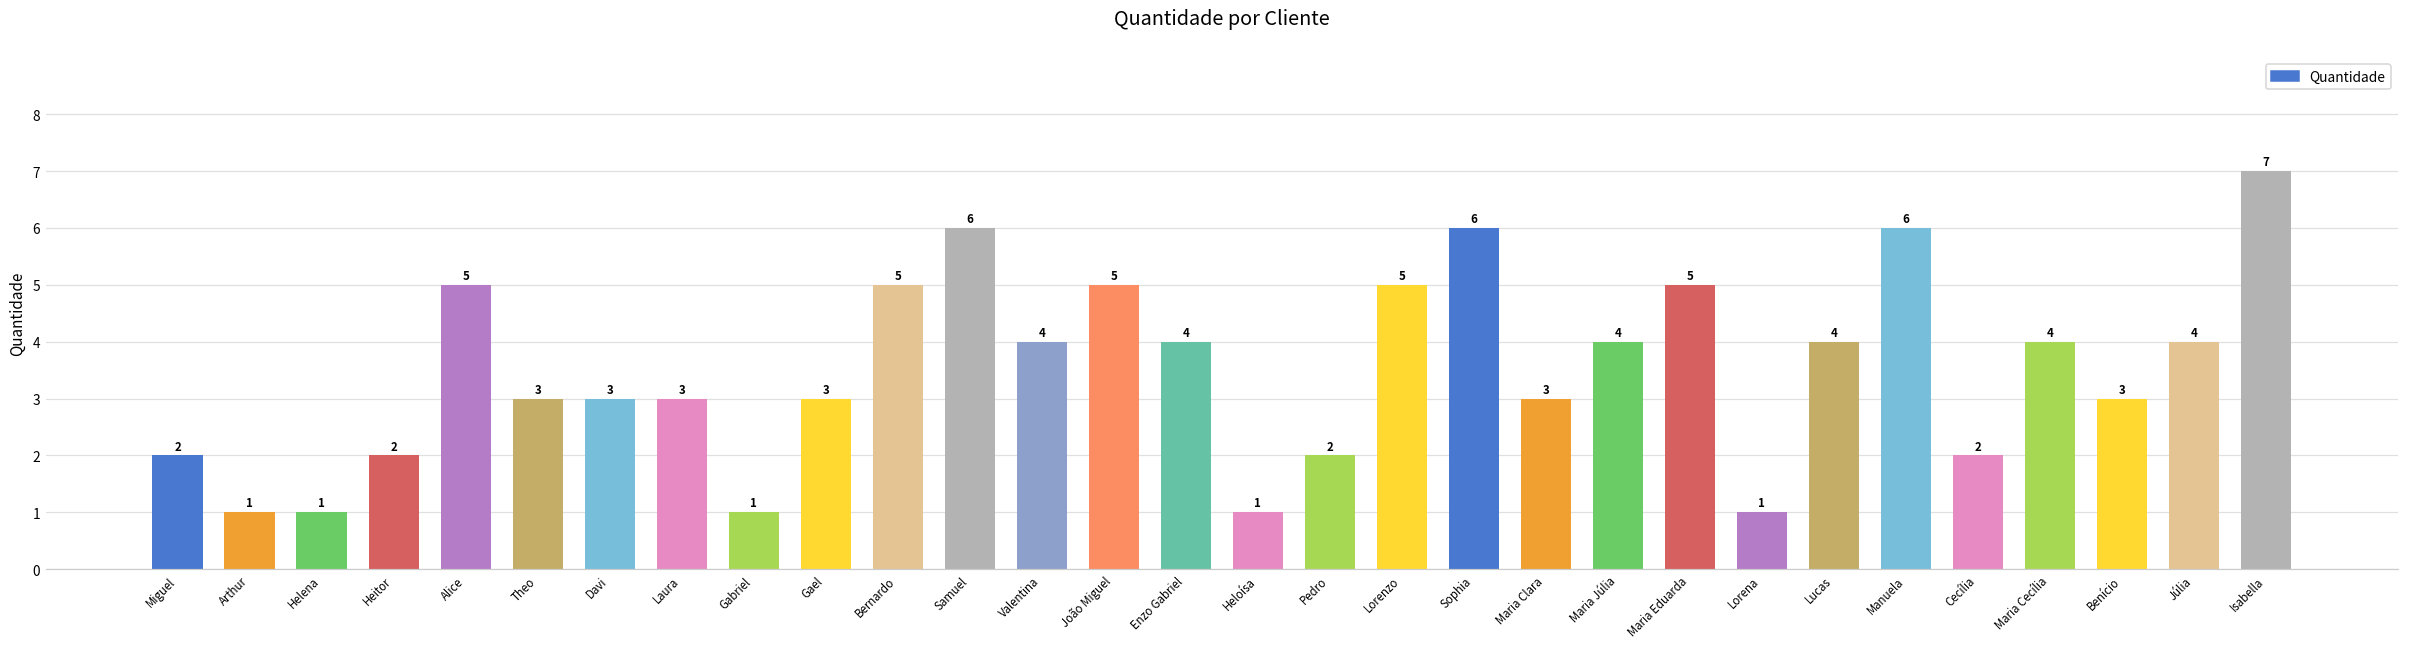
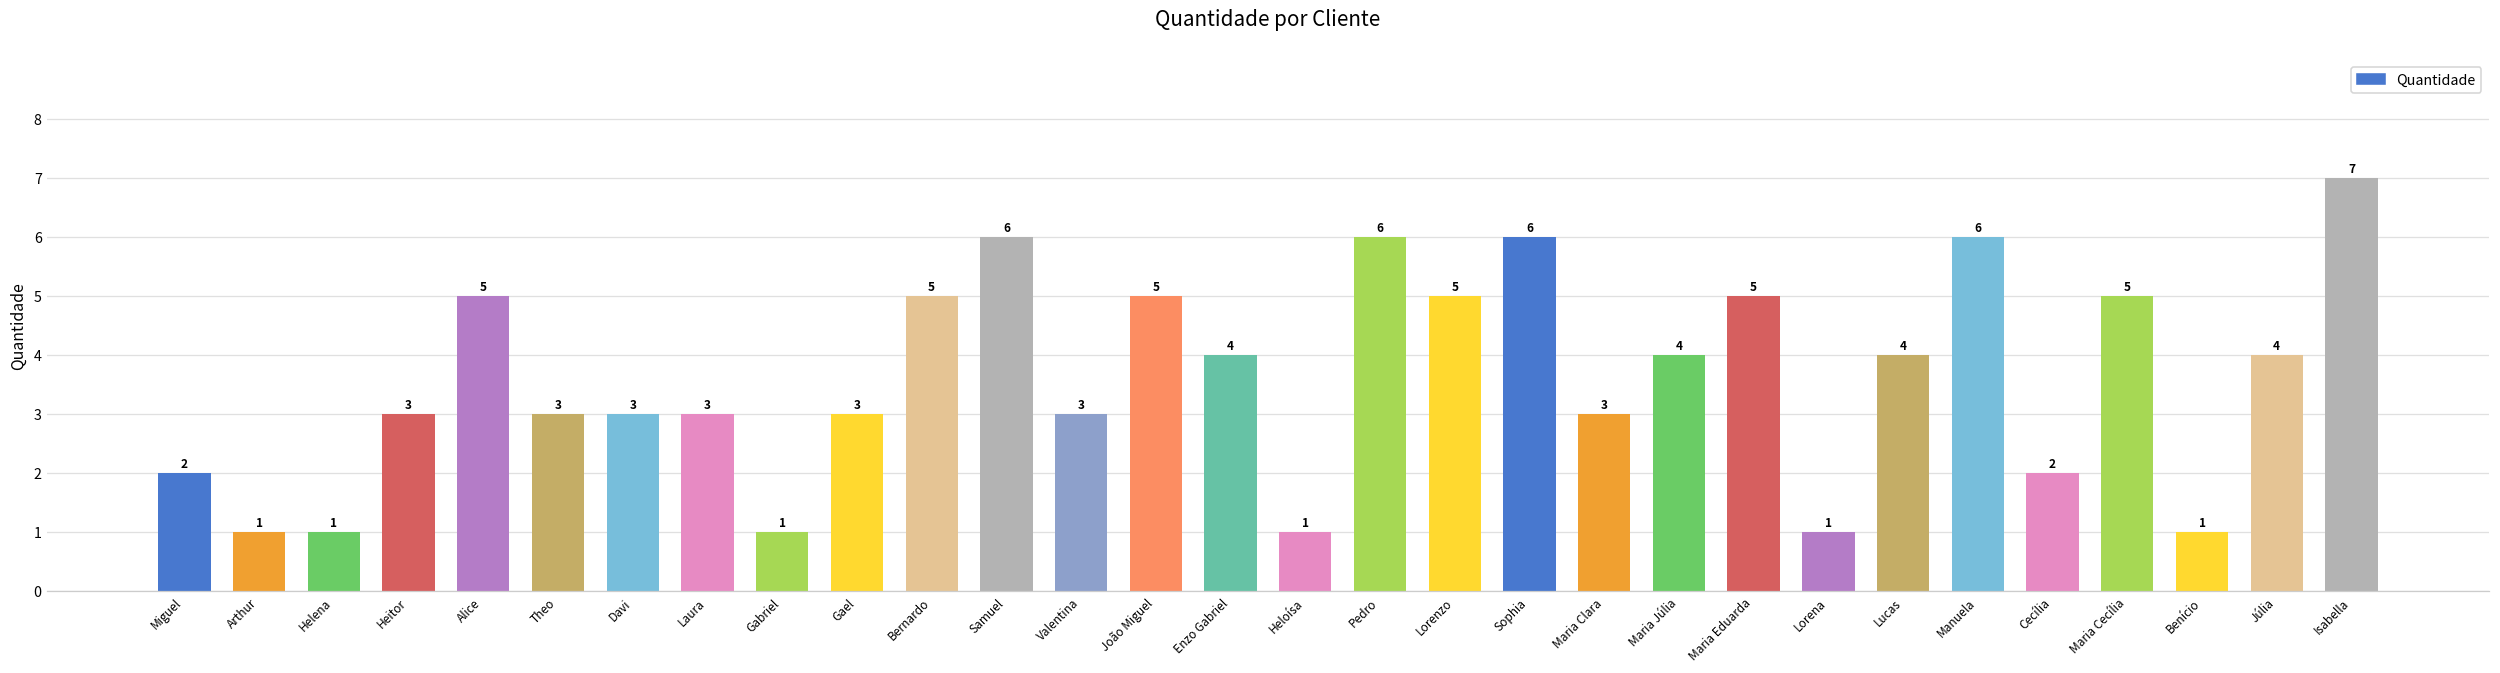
  {
    "Miguel": 2,
    "Arthur": 1,
    "Helena": 1,
-   "Heitor": 2,
+   "Heitor": 3,
    "Alice": 5,
    "Theo": 3,
    "Davi": 3,
    "Laura": 3,
    "Gabriel": 1,
    "Gael": 3,
    "Bernardo": 5,
    "Samuel": 6,
-   "Valentina": 4,
+   "Valentina": 3,
    "João Miguel": 5,
    "Enzo Gabriel": 4,
    "Heloísa": 1,
-   "Pedro": 2,
+   "Pedro": 6,
    "Lorenzo": 5,
    "Sophia": 6,
    "Maria Clara": 3,
    "Maria Júlia": 4,
    "Maria Eduarda": 5,
    "Lorena": 1,
    "Lucas": 4,
    "Manuela": 6,
    "Cecília": 2,
-   "Maria Cecília": 4,
-   "Benício": 3,
+   "Maria Cecília": 5,
+   "Benício": 1,
    "Júlia": 4,
    "Isabella": 7
  }
